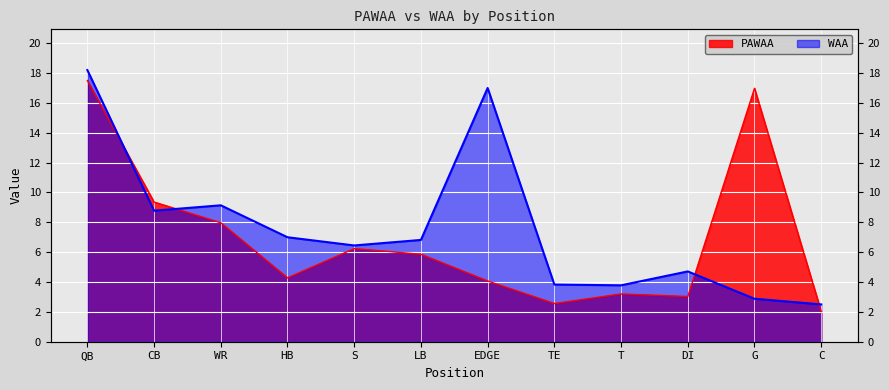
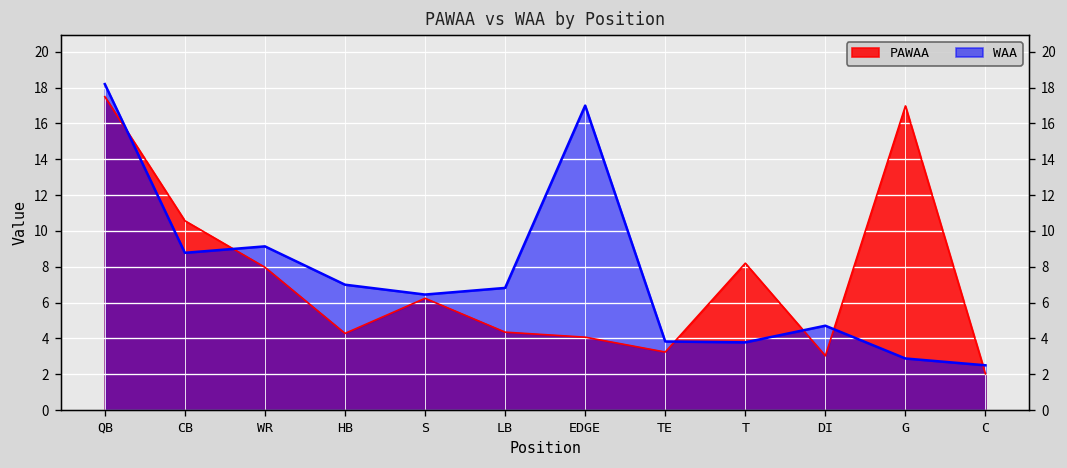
  {
    "PAWAA": {
      "QB": 17.5,
-     "CB": 9.4,
+     "CB": 10.6,
      "WR": 8.0,
      "HB": 4.3,
      "S": 6.2,
-     "LB": 5.9,
+     "LB": 4.4,
      "EDGE": 4.1,
-     "TE": 2.6,
-     "T": 3.2,
+     "TE": 3.2,
+     "T": 8.2,
      "DI": 3.0,
      "G": 17.0,
      "C": 2.0
    },
    "WAA": {
      "QB": 18.2,
      "CB": 8.8,
      "WR": 9.1,
      "HB": 7.0,
      "S": 6.5,
      "LB": 6.8,
      "EDGE": 17.0,
      "TE": 3.8,
      "T": 3.8,
      "DI": 4.7,
      "G": 2.9,
      "C": 2.5
    }
  }
